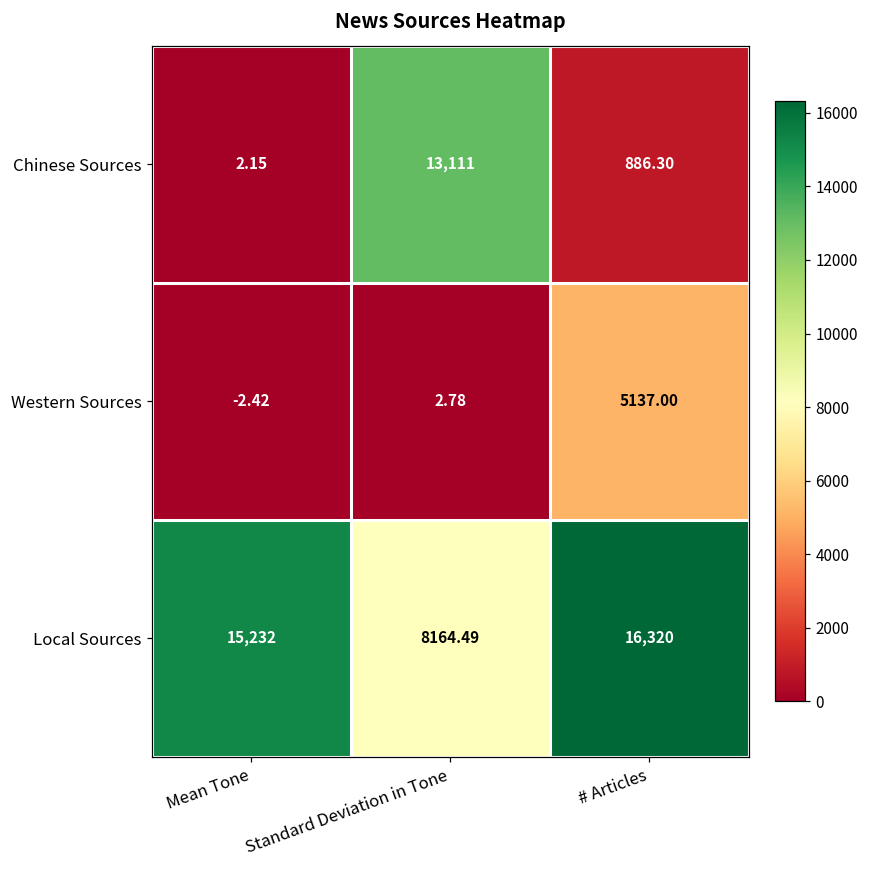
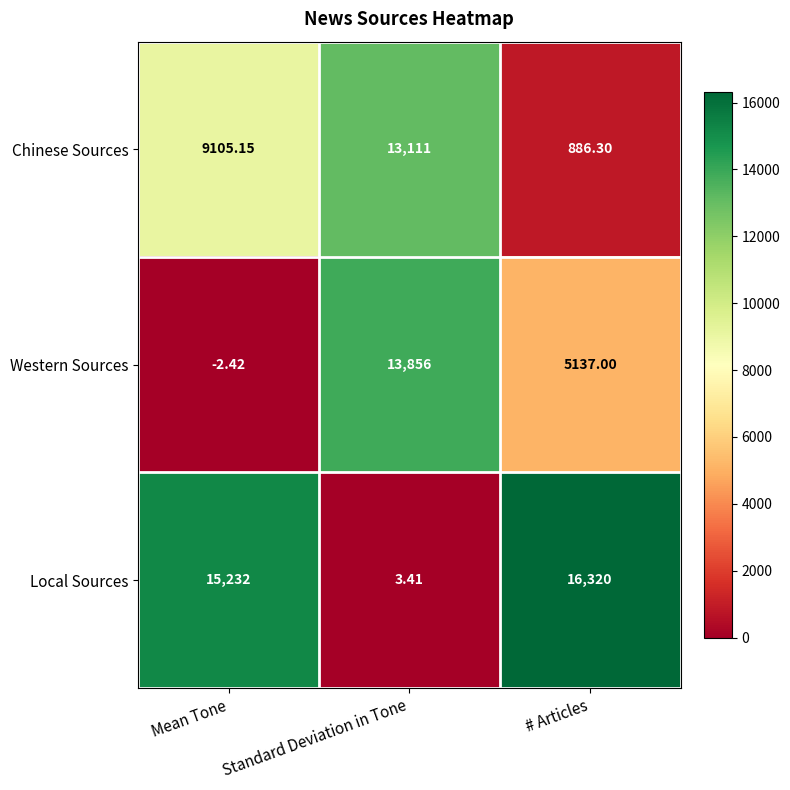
  {
    "Chinese Sources": {
-     "Mean Tone": "2.15",
+     "Mean Tone": "9105.15",
      "Standard Deviation in Tone": "13,111",
      "# Articles": "886.30"
    },
    "Western Sources": {
      "Mean Tone": "-2.42",
-     "Standard Deviation in Tone": "2.78",
+     "Standard Deviation in Tone": "13,856",
      "# Articles": "5137.00"
    },
    "Local Sources": {
      "Mean Tone": "15,232",
-     "Standard Deviation in Tone": "8164.49",
+     "Standard Deviation in Tone": "3.41",
      "# Articles": "16,320"
    }
  }
